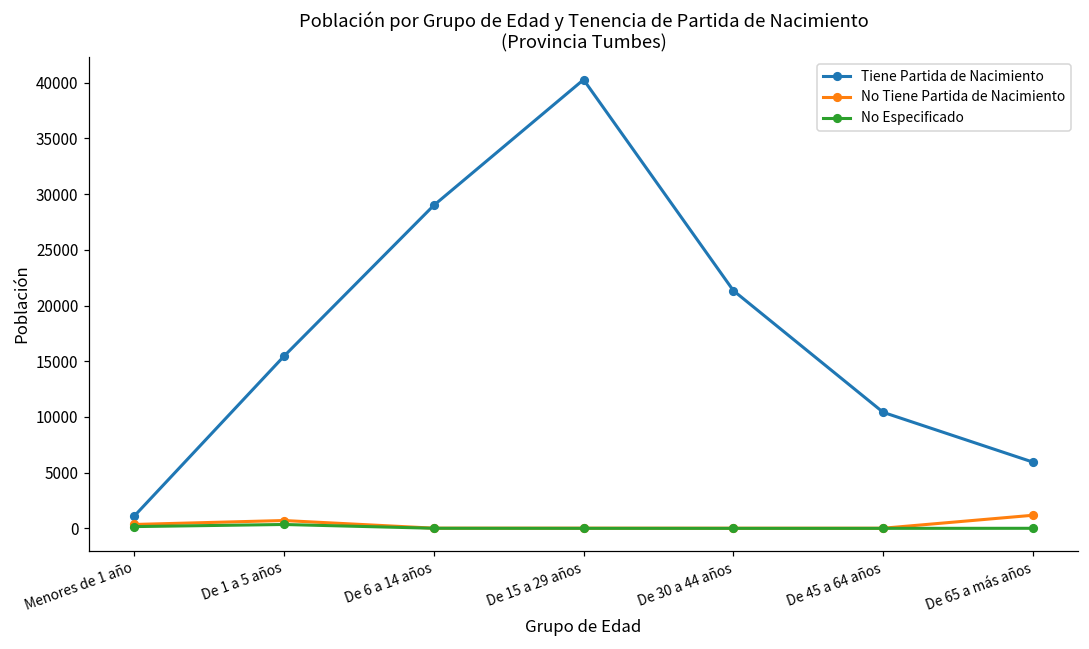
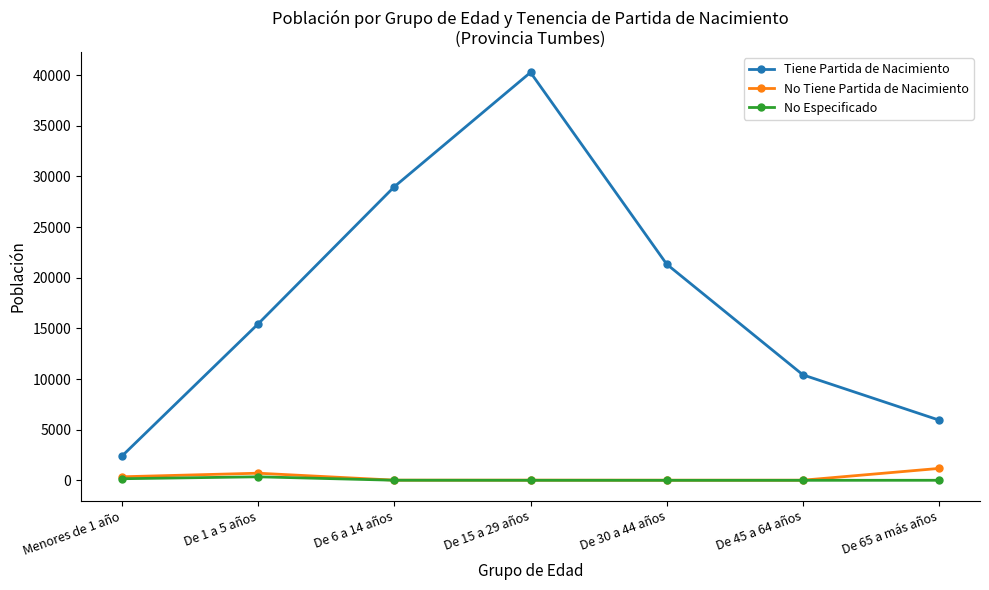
  {
    "Tiene Partida de Nacimiento": {
-     "Menores de 1 año": 1100,
+     "Menores de 1 año": 2400,
      "De 1 a 5 años": 15400,
      "De 6 a 14 años": 29000,
      "De 15 a 29 años": 40300,
      "De 30 a 44 años": 21300,
      "De 45 a 64 años": 10400,
      "De 65 a más años": 5900
    },
    "No Tiene Partida de Nacimiento": {
      "De 1 a 5 años": 700,
      "De 65 a más años": 1200
    },
    "No Especificado": {
      "De 1 a 5 años": 300,
      "De 65 a más años": 0
    }
  }
